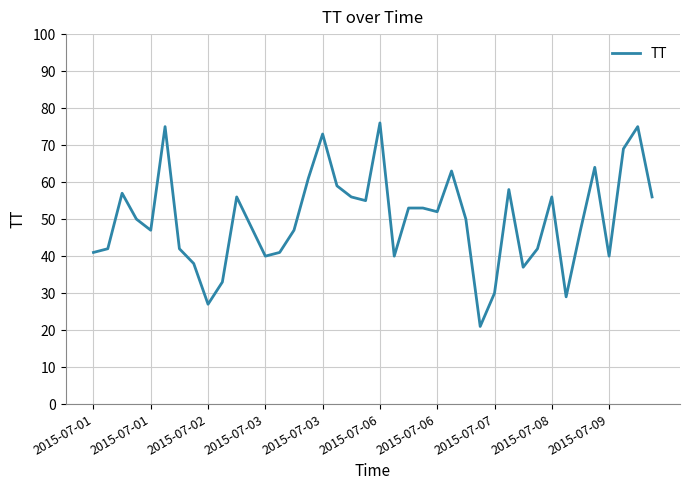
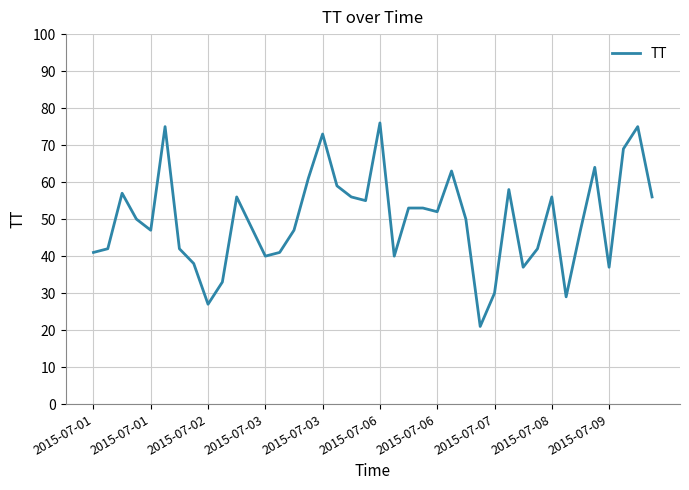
  {
    "2015-07-02": 27,
    "2015-07-07": 30,
    "2015-07-08": 56,
-   "2015-07-09": 40
+   "2015-07-09": 37
  }
